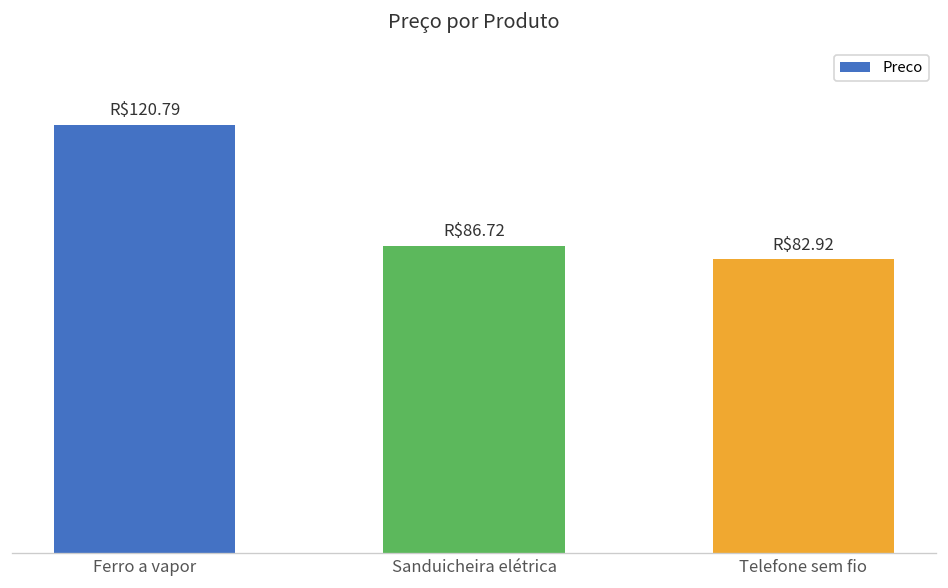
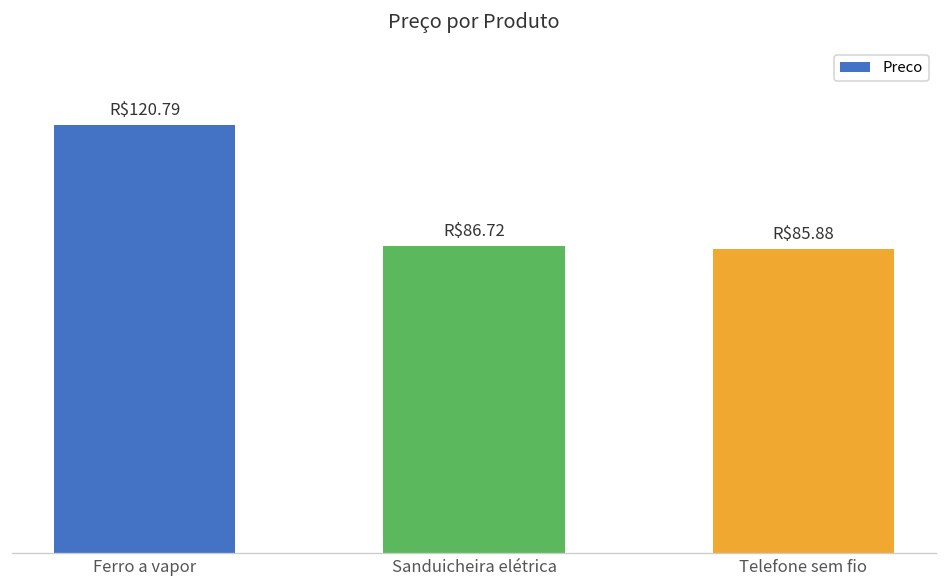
  {
    "Ferro a vapor": "$120.79",
    "Sanduicheira elétrica": "$86.72",
-   "Telefone sem fio": "$82.92"
+   "Telefone sem fio": "$85.88"
  }
